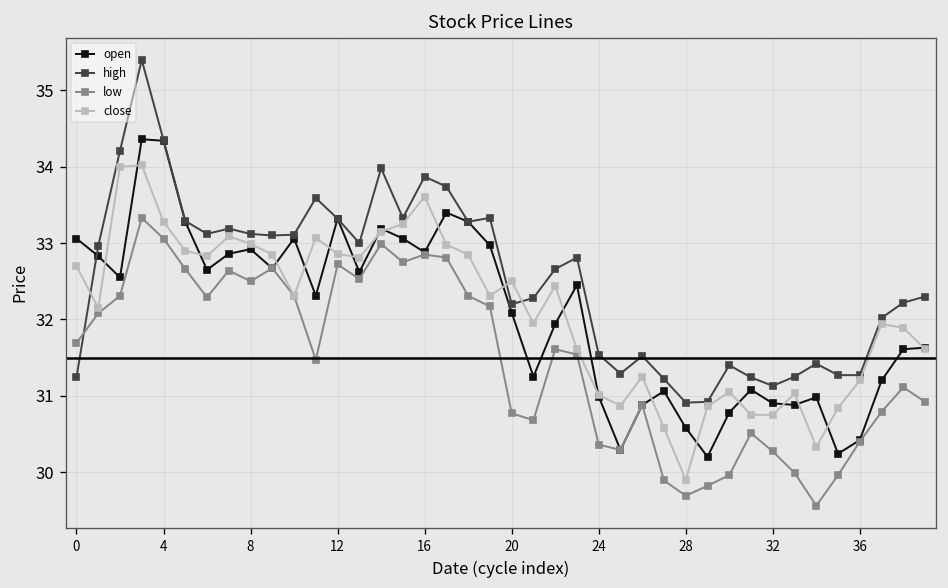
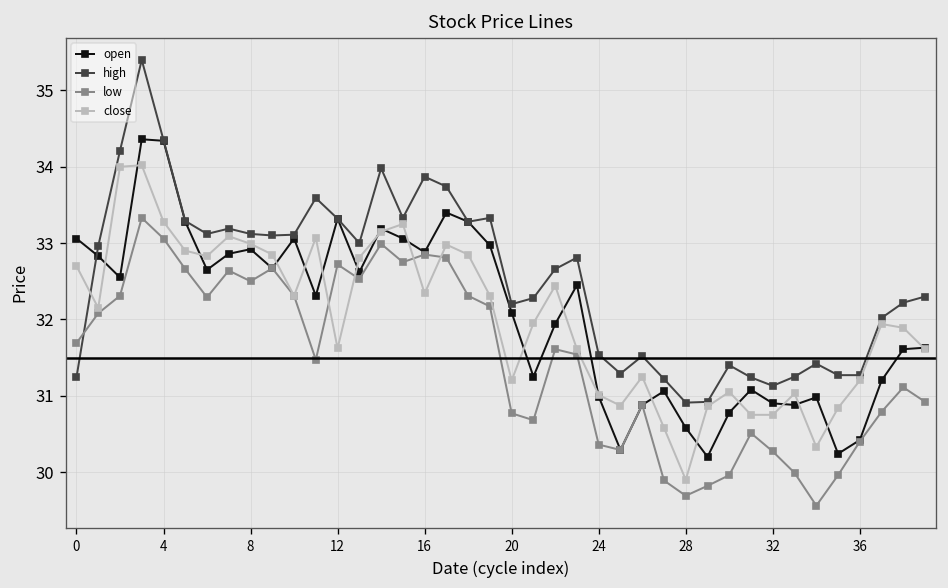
  {
    "open": {
      "0": 33.1,
      "8": 32.9,
      "20": 32.1,
      "28": 30.6,
      "32": 30.9
    },
    "high": {
      "0": 31.2,
      "8": 33.1,
      "16": 33.9,
      "20": 32.2,
      "24": 31.5,
      "28": 30.9,
      "32": 31.1,
      "36": 31.3
    },
    "low": {
      "0": 31.7,
      "4": 33.1,
      "8": 32.5,
      "12": 32.7,
      "20": 30.8,
      "24": 30.4,
      "28": 29.7,
      "32": 30.3
    },
    "close": {
      "0": 32.7,
      "4": 33.3,
      "8": 33.0,
-     "12": 32.9,
-     "16": 33.6,
-     "20": 32.5,
+     "12": 31.6,
+     "16": 32.3,
+     "20": 31.2,
      "28": 29.9,
      "32": 30.8,
      "36": 31.2
    }
  }
